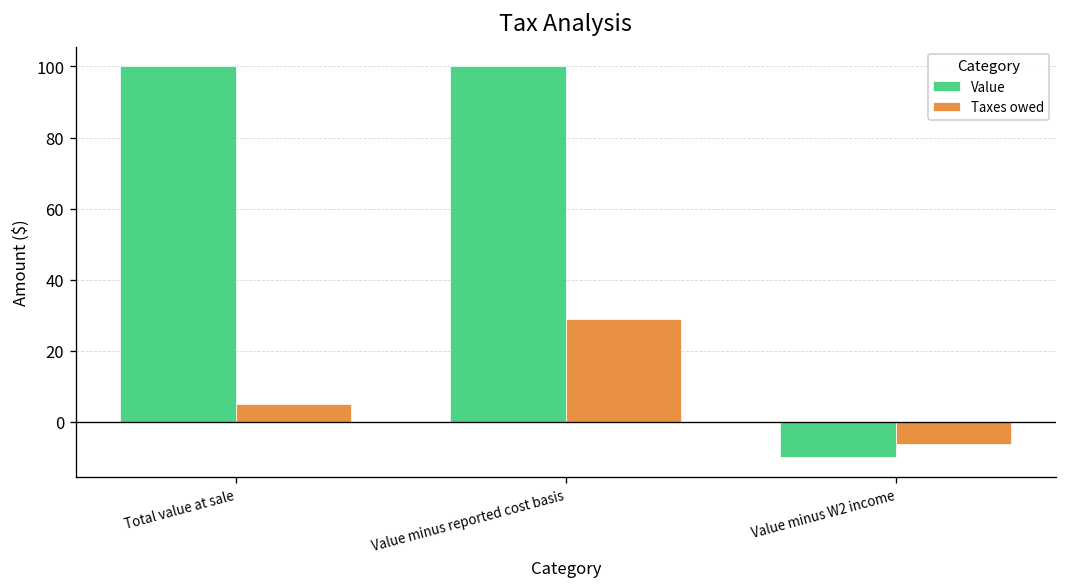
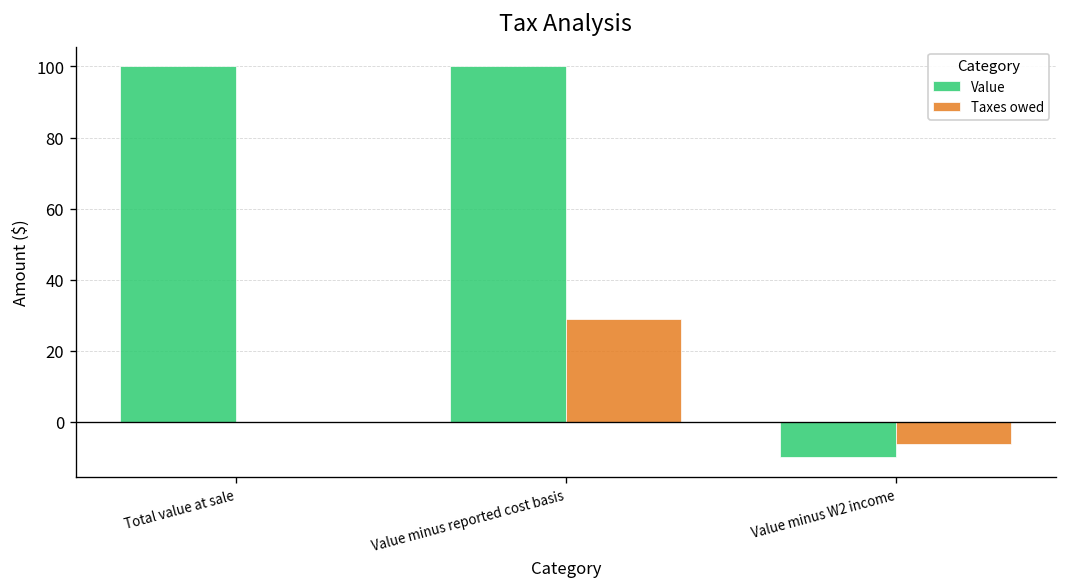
  {
    "Value": {
      "Total value at sale": 100,
      "Value minus reported cost basis": 100,
      "Value minus W2 income": -10
    },
    "Taxes owed": {
-     "Total value at sale": 5,
+     "Total value at sale": 0,
      "Value minus reported cost basis": 29,
      "Value minus W2 income": -6
    }
  }
